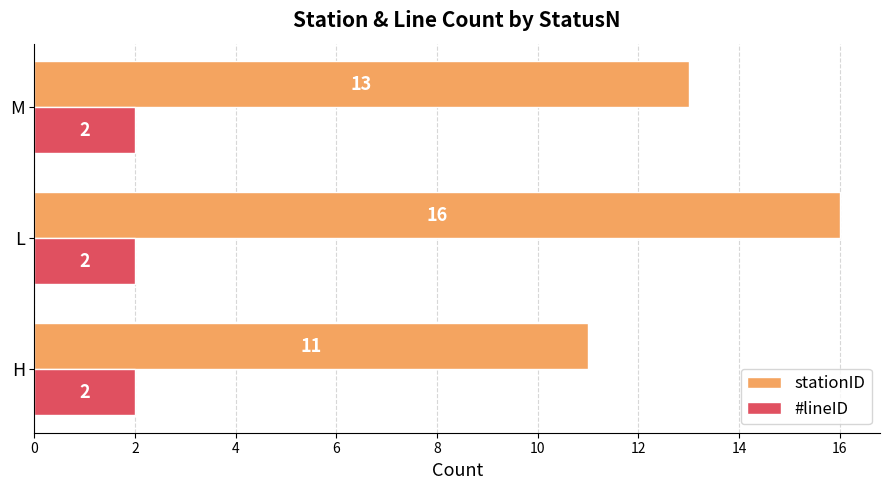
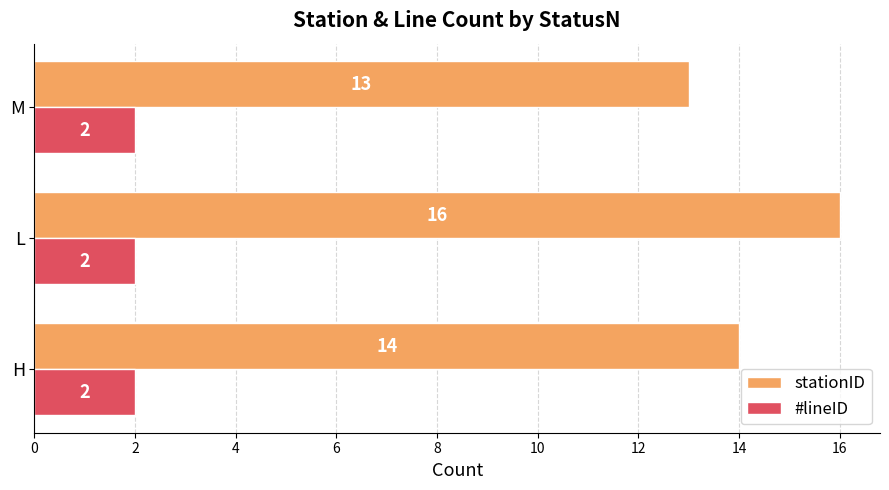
  {
    "stationID": {
      "M": 13,
      "L": 16,
-     "H": 11
+     "H": 14
    },
    "#lineID": {
      "M": 2,
      "L": 2,
      "H": 2
    }
  }
